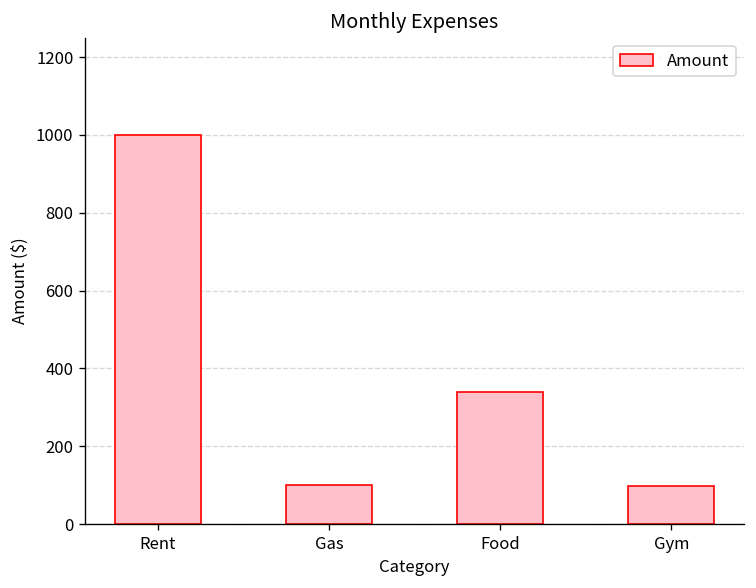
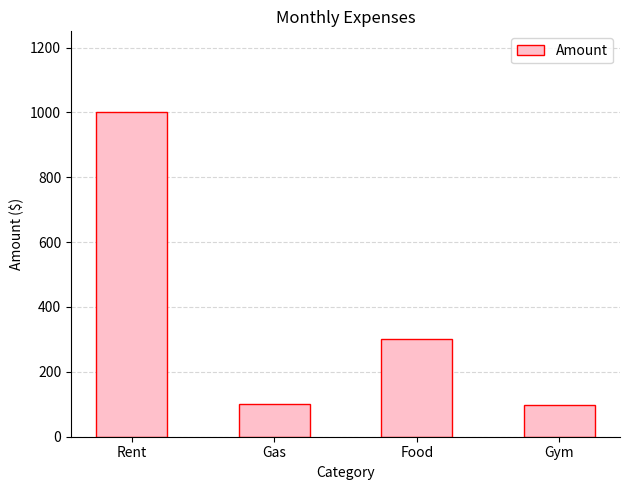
  {
    "Rent": 1000,
    "Gas": 100,
-   "Food": 340,
+   "Food": 300,
    "Gym": 100
  }
